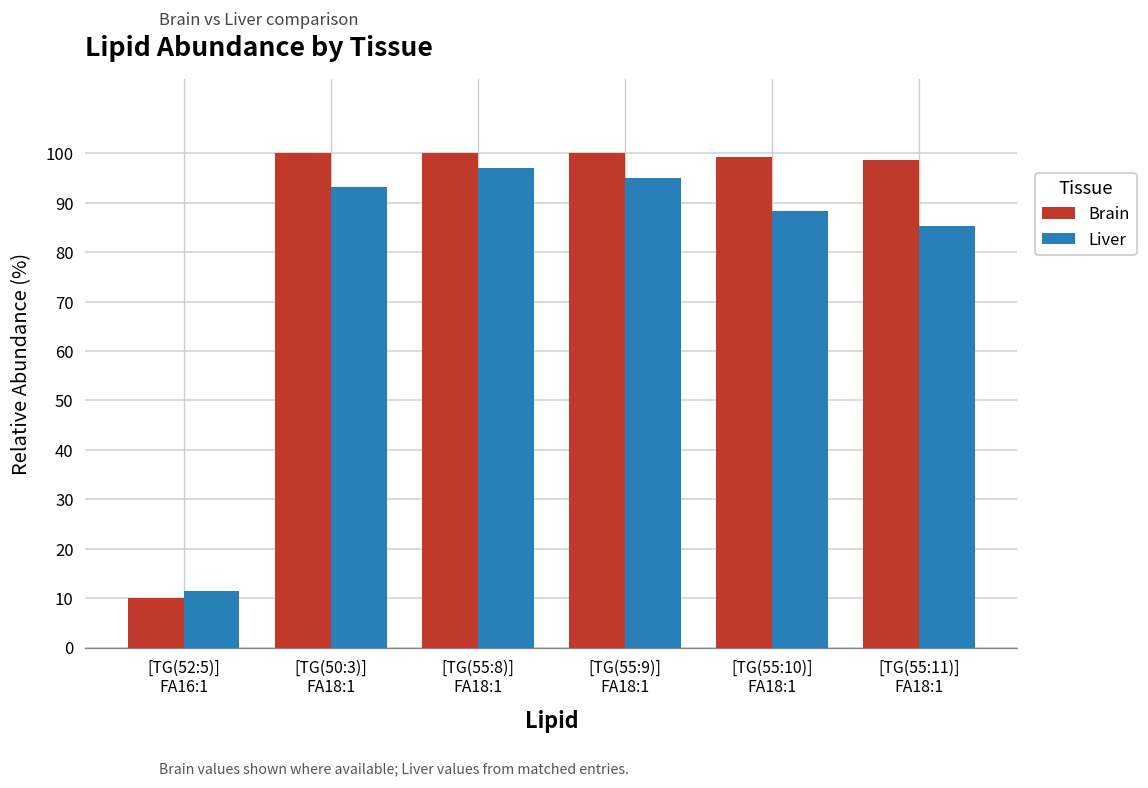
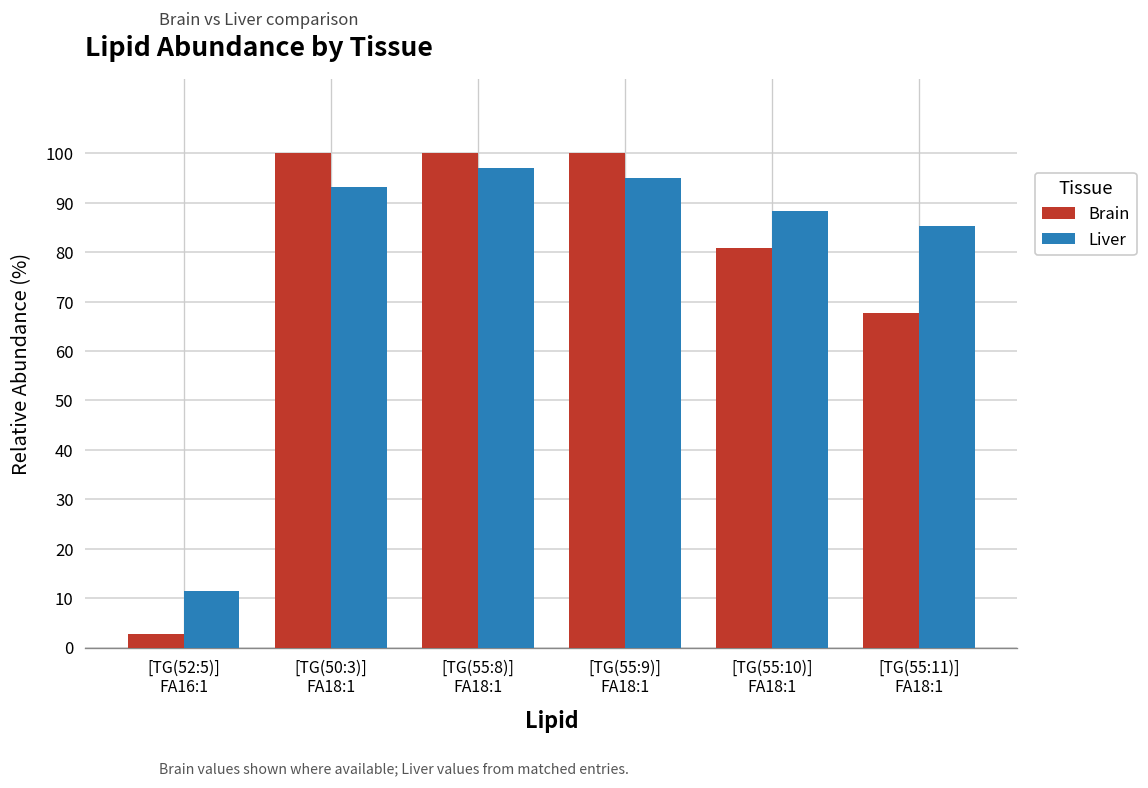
  {
    "Brain": {
-     "[TG(52:5)] FA16:1": 10,
+     "[TG(52:5)] FA16:1": 3,
      "[TG(50:3)] FA18:1": 100,
      "[TG(55:8)] FA18:1": 100,
      "[TG(55:9)] FA18:1": 100,
-     "[TG(55:10)] FA18:1": 99,
-     "[TG(55:11)] FA18:1": 99
+     "[TG(55:10)] FA18:1": 81,
+     "[TG(55:11)] FA18:1": 68
    },
    "Liver": {
      "[TG(52:5)] FA16:1": 12,
      "[TG(50:3)] FA18:1": 93,
      "[TG(55:8)] FA18:1": 97,
      "[TG(55:9)] FA18:1": 95,
      "[TG(55:10)] FA18:1": 88,
      "[TG(55:11)] FA18:1": 85
    }
  }
